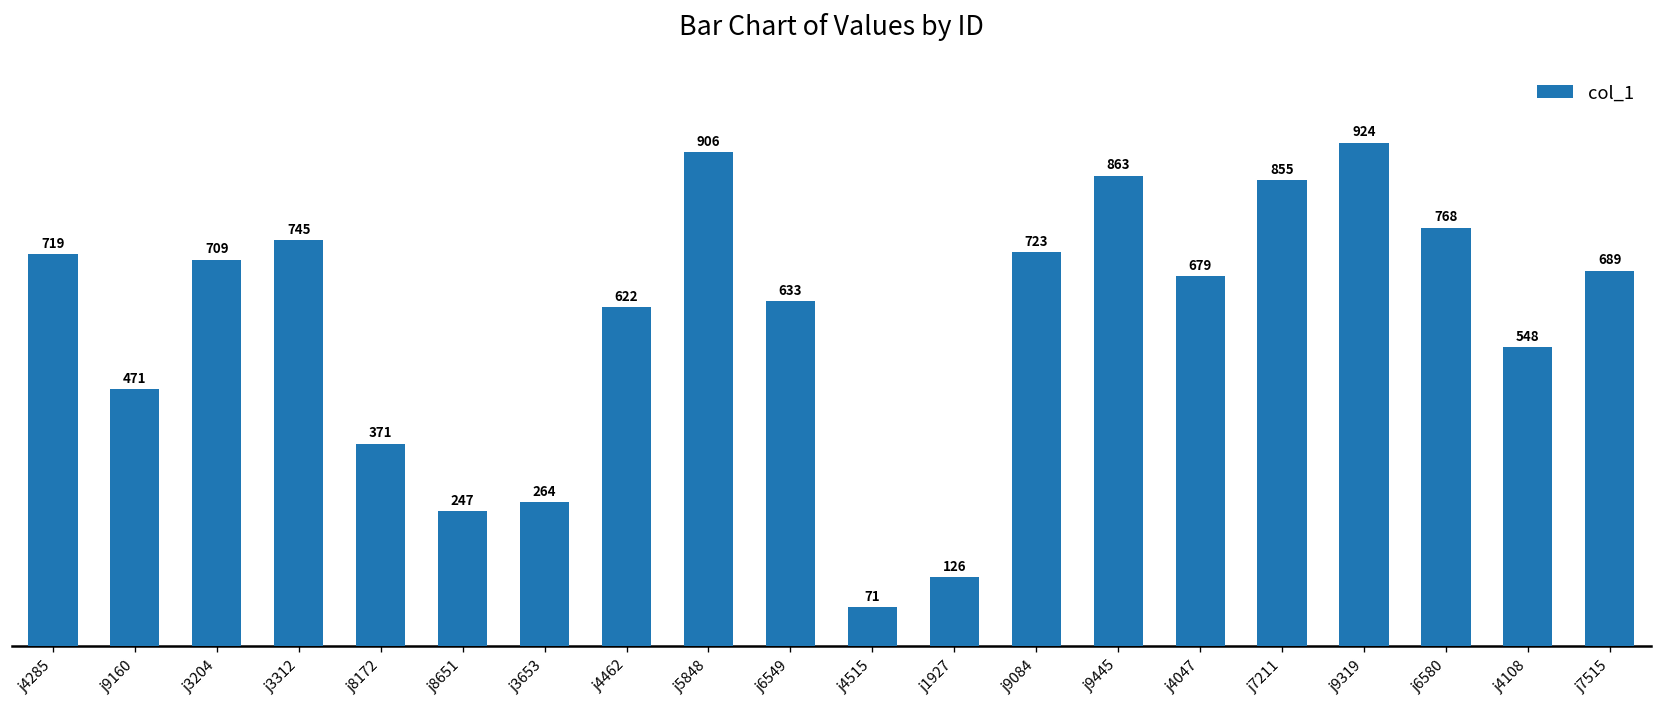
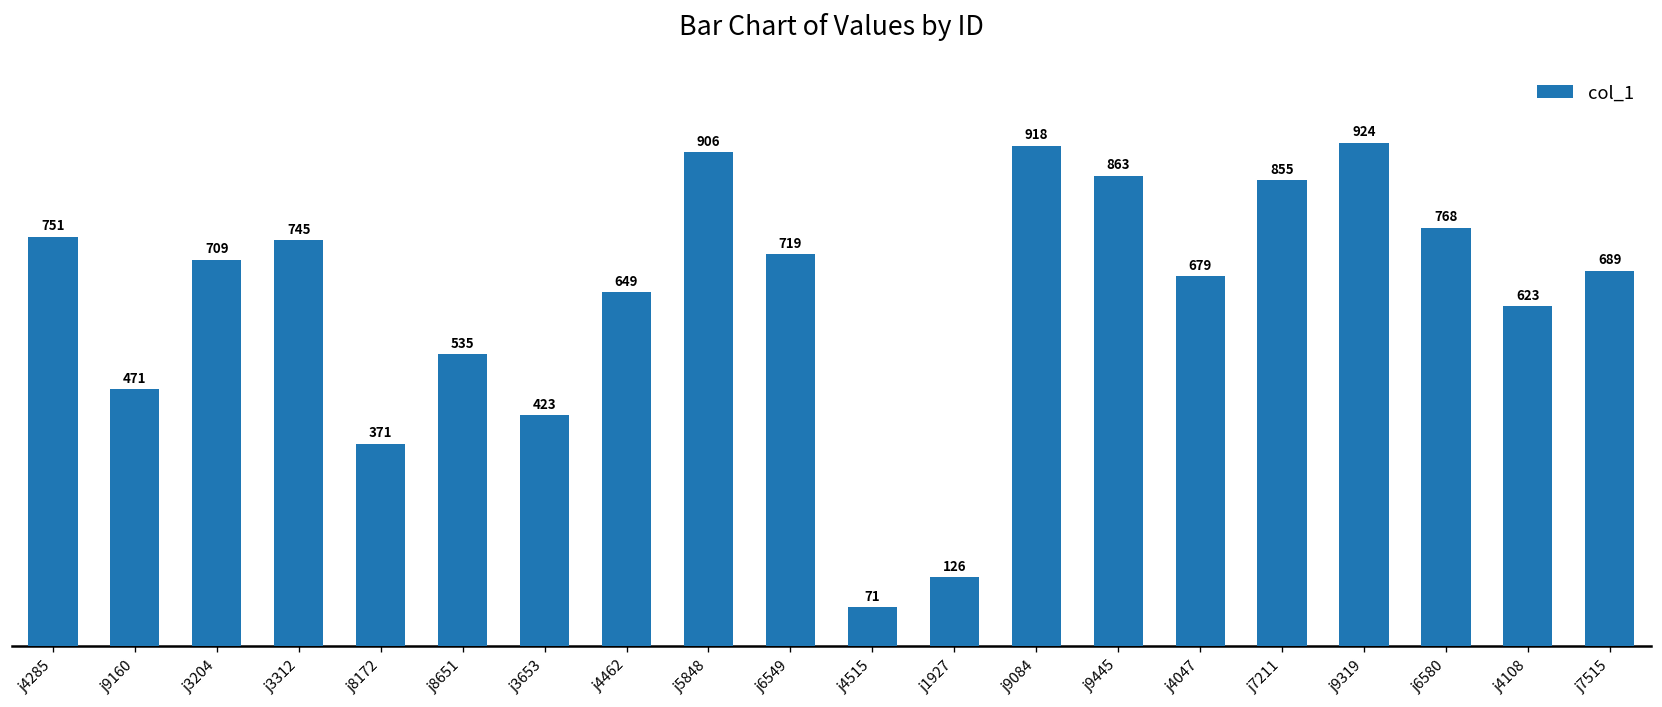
  {
-   "j4285": 719,
+   "j4285": 751,
    "j9160": 471,
    "j3204": 709,
    "j3312": 745,
    "j8172": 371,
-   "j8651": 247,
-   "j3653": 264,
-   "j4462": 622,
+   "j8651": 535,
+   "j3653": 423,
+   "j4462": 649,
    "j5848": 906,
-   "j6549": 633,
+   "j6549": 719,
    "j4515": 71,
    "j1927": 126,
-   "j9084": 723,
+   "j9084": 918,
    "j9445": 863,
    "j4047": 679,
    "j7211": 855,
    "j9319": 924,
    "j6580": 768,
-   "j4108": 548,
+   "j4108": 623,
    "j7515": 689
  }
